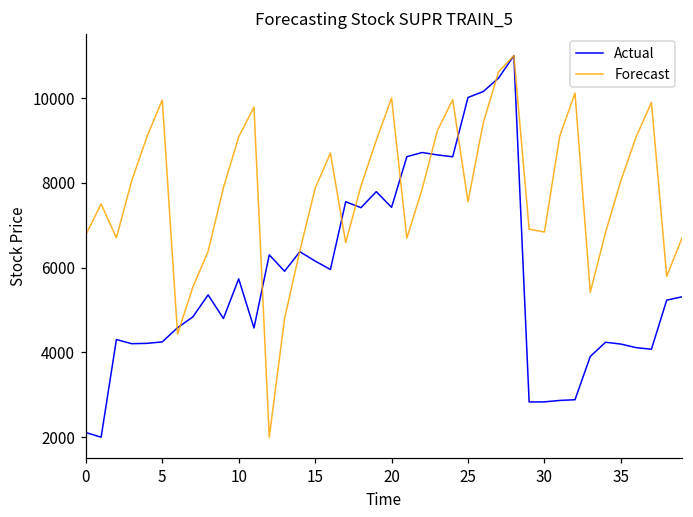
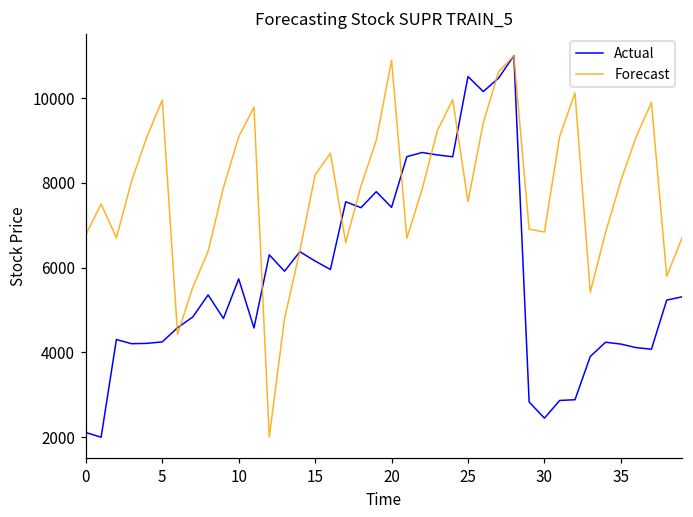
  {
    "Actual": {
      "0": 2100,
      "5": 4200,
      "10": 5700,
      "15": 6200,
      "20": 7400,
-     "25": 10000,
-     "30": 2800,
+     "25": 10500,
+     "30": 2400,
      "35": 4200
    },
    "Forecast": {
      "0": 6800,
      "5": 10000,
      "10": 9100,
-     "15": 7900,
-     "20": 10000,
+     "15": 8200,
+     "20": 10900,
      "25": 7600,
      "30": 6800,
      "35": 8100
    }
  }
